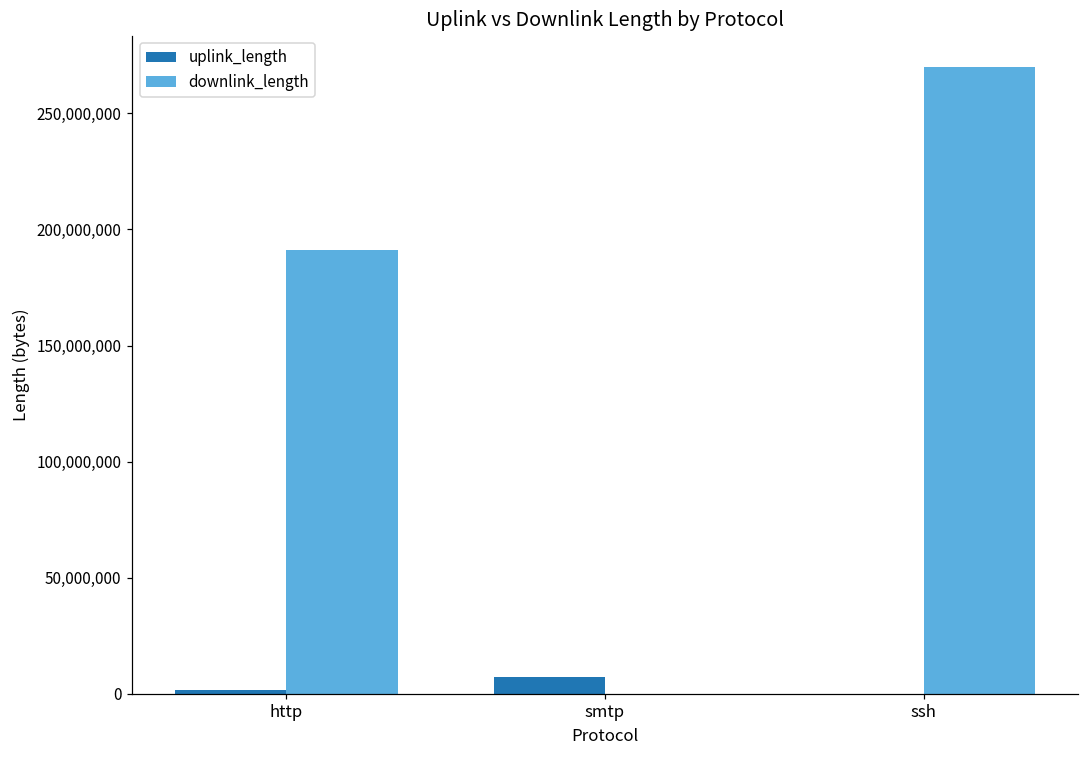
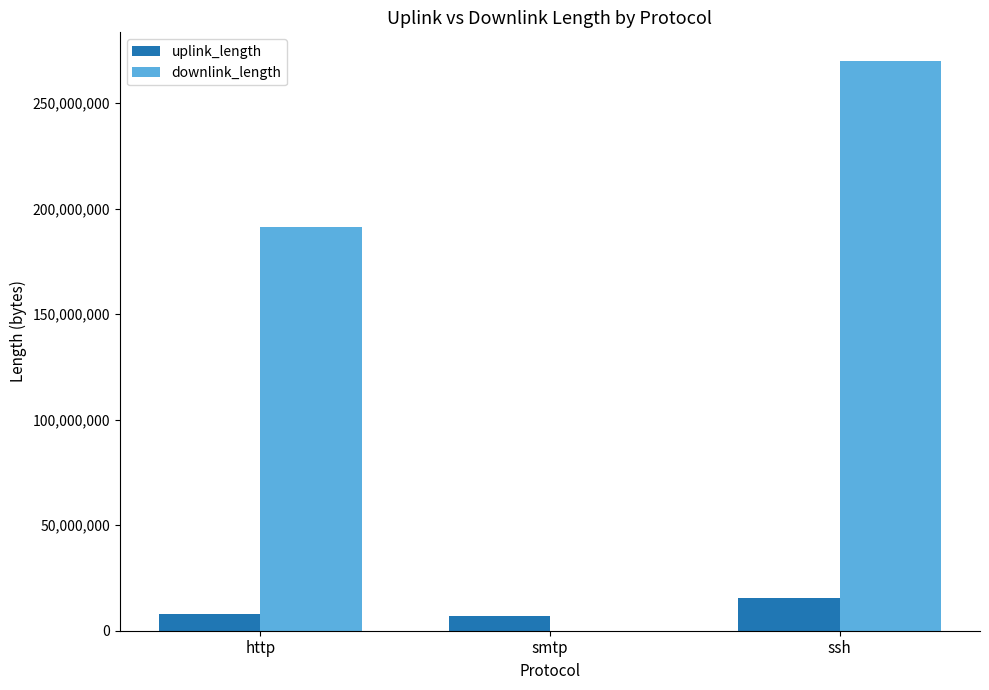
  {
    "uplink_length": {
-     "http": "2,000,000",
+     "http": "8,000,000",
      "smtp": "7,000,000",
-     "ssh": "0"
+     "ssh": "15,000,000"
    },
    "downlink_length": {
      "http": "191,000,000",
      "ssh": "270,000,000"
    }
  }
